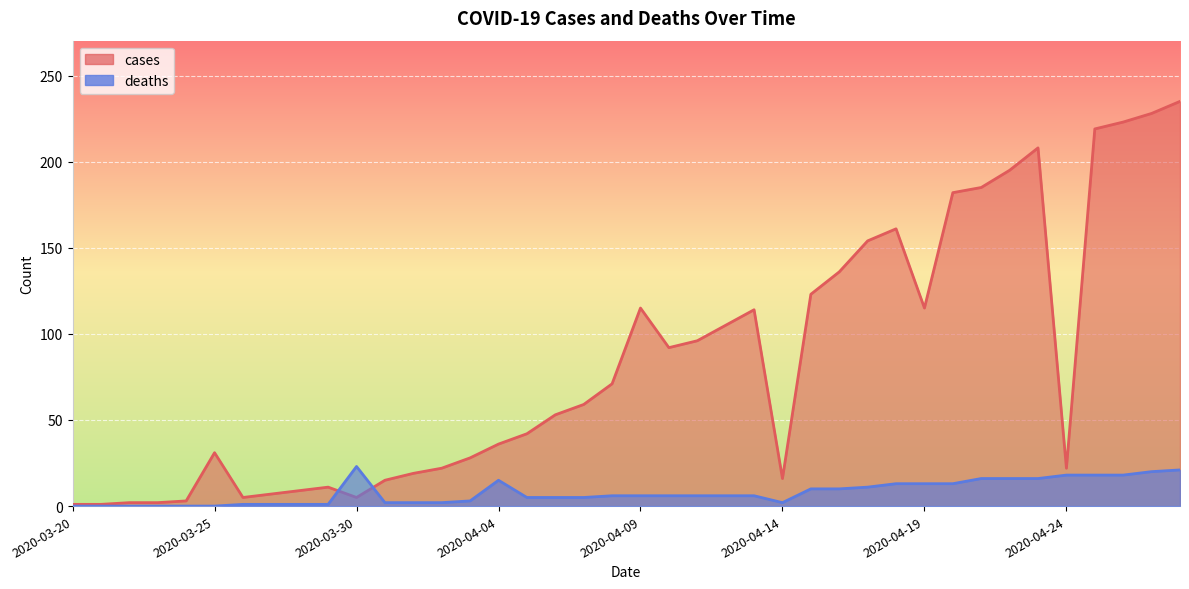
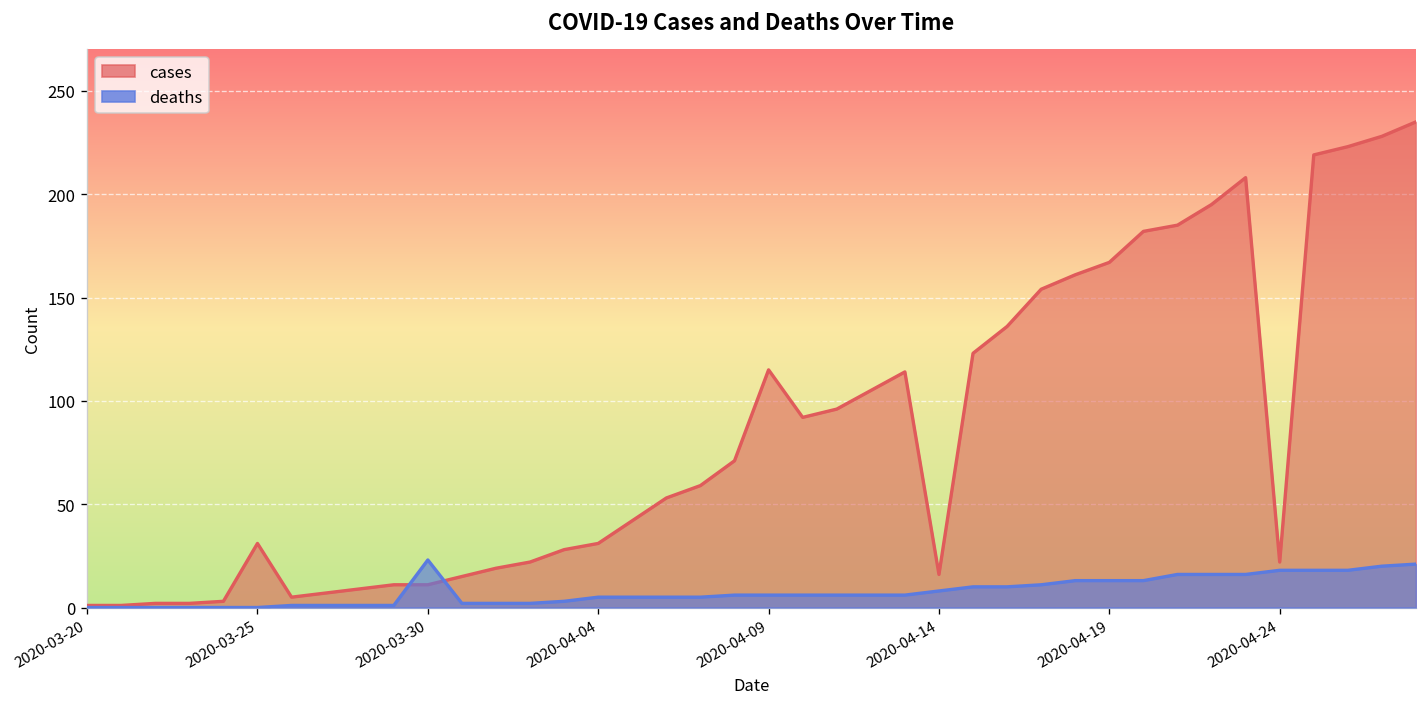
  {
    "cases": {
      "2020-03-25": 31,
-     "2020-03-30": 5,
-     "2020-04-04": 36,
+     "2020-03-30": 11,
+     "2020-04-04": 31,
      "2020-04-09": 115,
      "2020-04-14": 16,
-     "2020-04-19": 115,
+     "2020-04-19": 167,
      "2020-04-24": 22
    },
    "deaths": {
      "2020-03-25": 0,
      "2020-03-30": 23,
-     "2020-04-04": 15,
+     "2020-04-04": 5,
      "2020-04-09": 6,
-     "2020-04-14": 2,
+     "2020-04-14": 8,
      "2020-04-19": 13,
      "2020-04-24": 18
    }
  }
